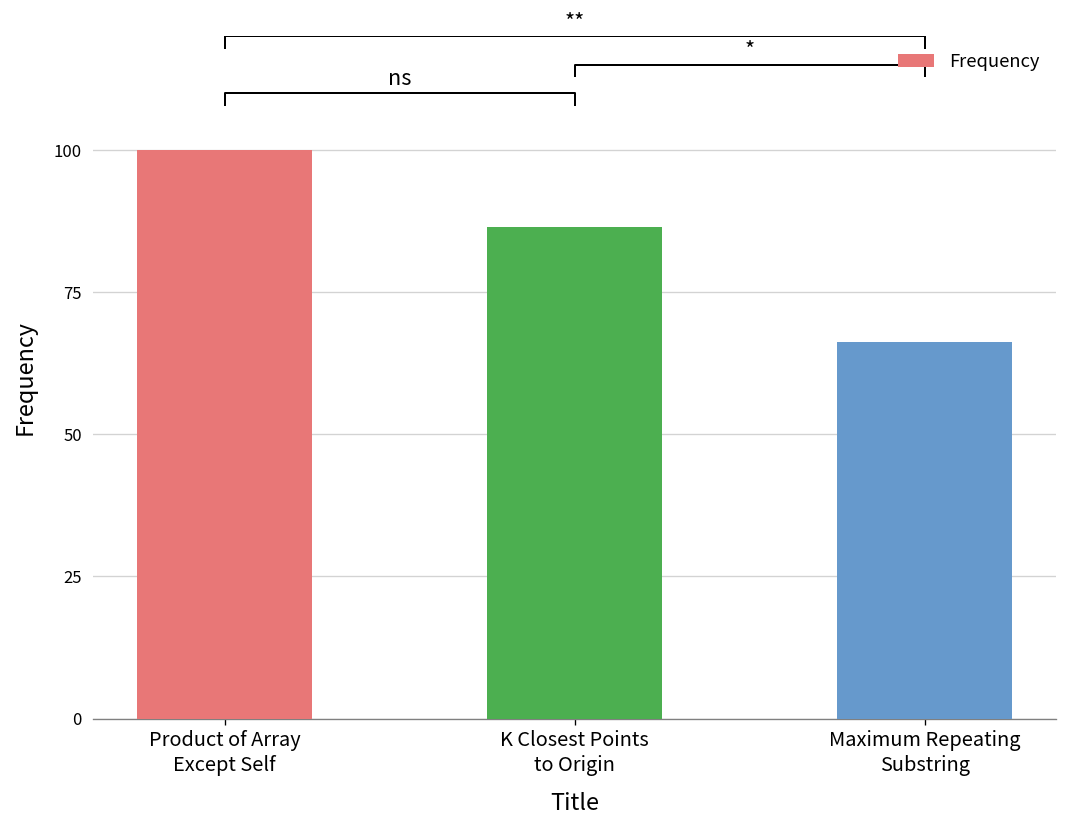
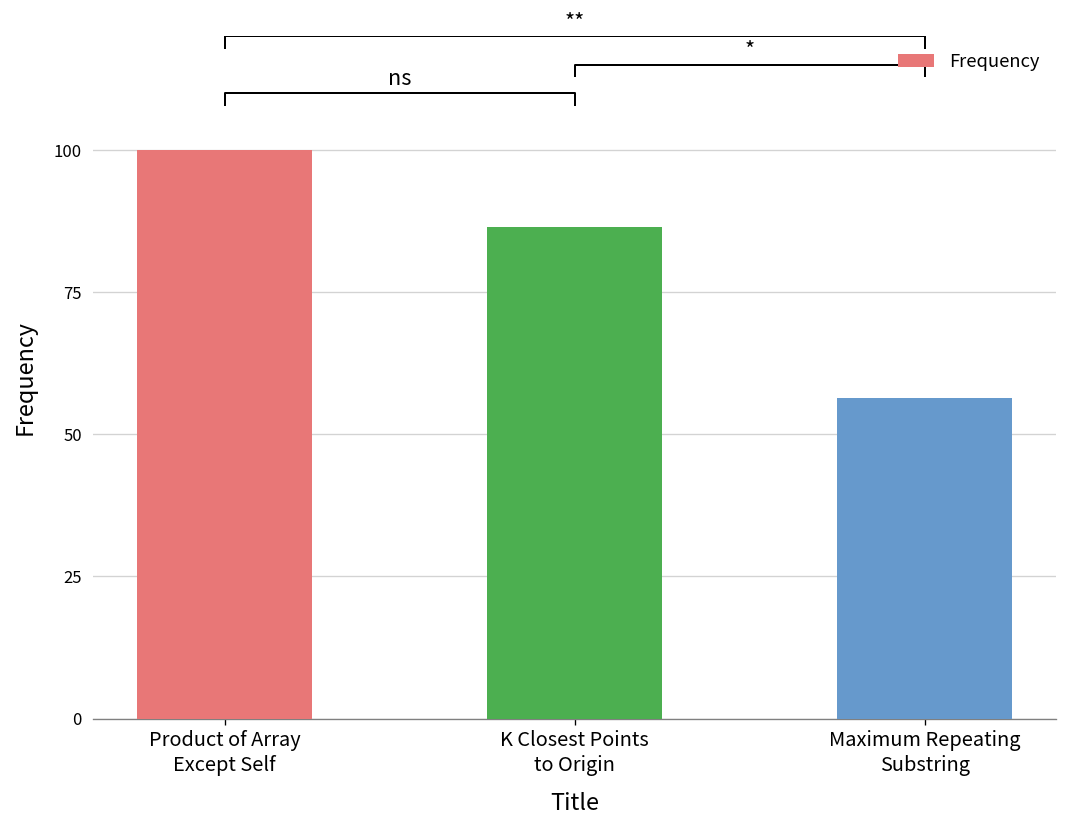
  {
    "Frequency": {
      "Product of Array Except Self": 100,
      "K Closest Points to Origin": 87,
-     "Maximum Repeating Substring": 66
+     "Maximum Repeating Substring": 56
    }
  }
